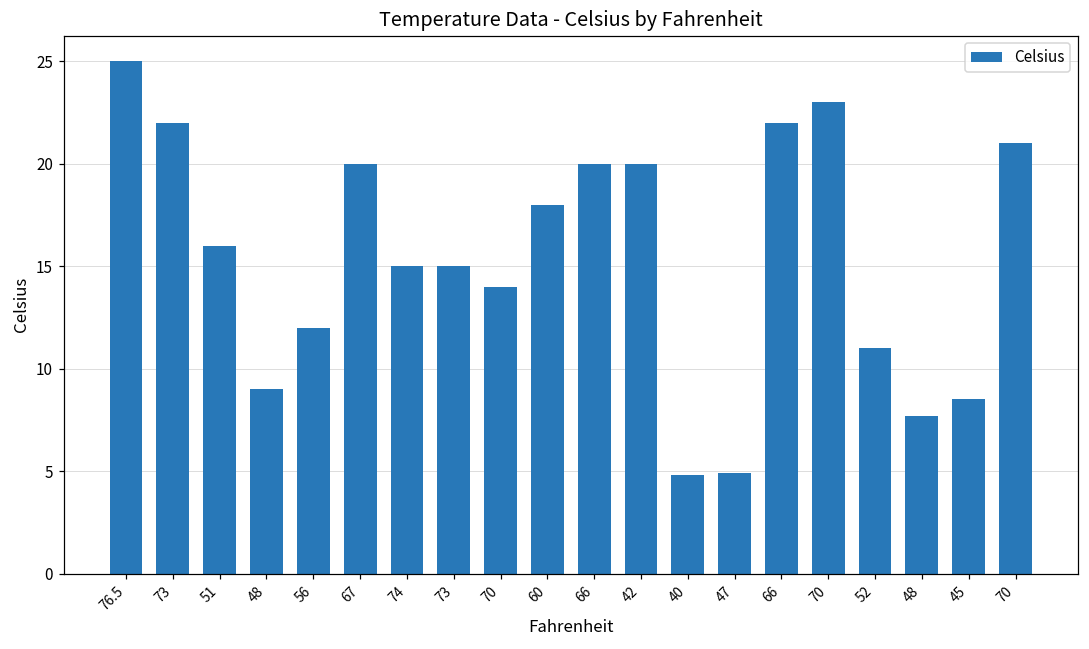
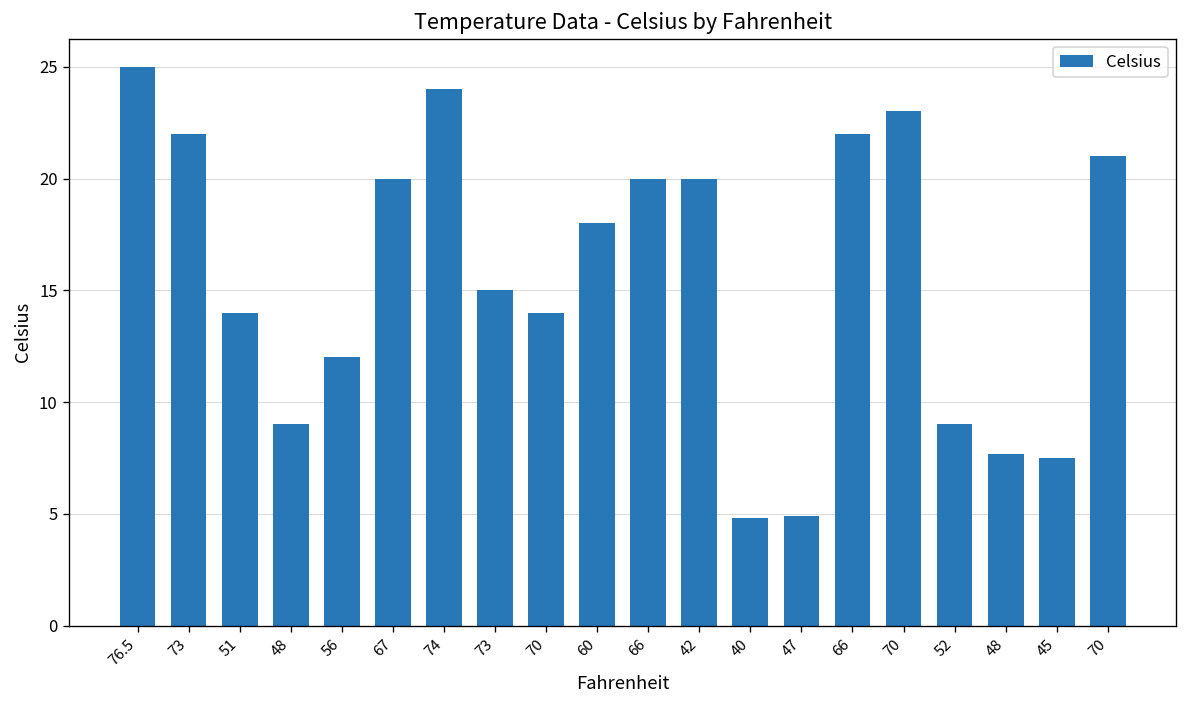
  {
    "76.5": 25.0,
-   "51": 16,
+   "51": 14,
    "56": 12.0,
    "67": 20.0,
-   "74": 15,
+   "74": 24,
    "60": 18.0,
    "42": 20.0,
    "40": 4.8,
    "47": 4.9,
-   "52": 11,
-   "45": 8.5
+   "52": 9,
+   "45": 7.5
  }
